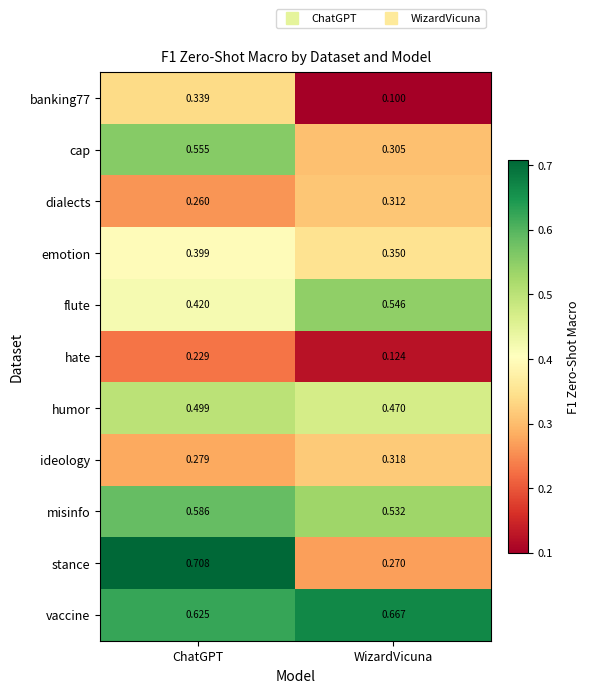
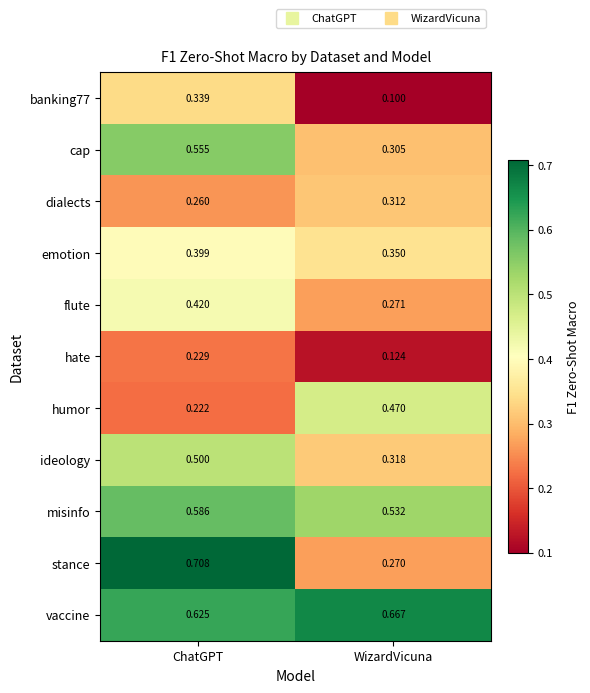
  {
    "banking77": {
      "ChatGPT": 0.339,
      "WizardVicuna": 0.100
    },
    "cap": {
      "ChatGPT": 0.555,
      "WizardVicuna": 0.305
    },
    "dialects": {
      "ChatGPT": 0.260,
      "WizardVicuna": 0.312
    },
    "emotion": {
      "ChatGPT": 0.399,
      "WizardVicuna": 0.350
    },
    "flute": {
      "ChatGPT": 0.420,
-     "WizardVicuna": 0.546
+     "WizardVicuna": 0.271
    },
    "hate": {
      "ChatGPT": 0.229,
      "WizardVicuna": 0.124
    },
    "humor": {
-     "ChatGPT": 0.499,
+     "ChatGPT": 0.222,
      "WizardVicuna": 0.470
    },
    "ideology": {
-     "ChatGPT": 0.279,
+     "ChatGPT": 0.500,
      "WizardVicuna": 0.318
    },
    "misinfo": {
      "ChatGPT": 0.586,
      "WizardVicuna": 0.532
    },
    "stance": {
      "ChatGPT": 0.708,
      "WizardVicuna": 0.270
    },
    "vaccine": {
      "ChatGPT": 0.625,
      "WizardVicuna": 0.667
    }
  }
